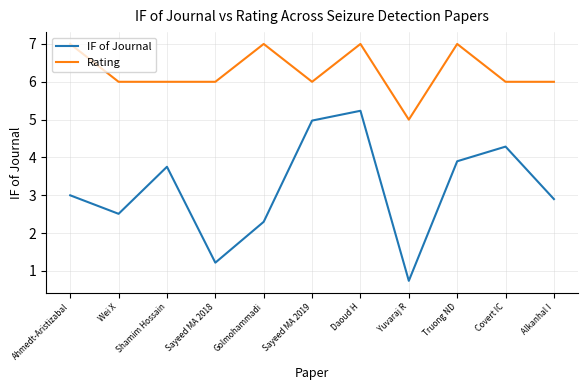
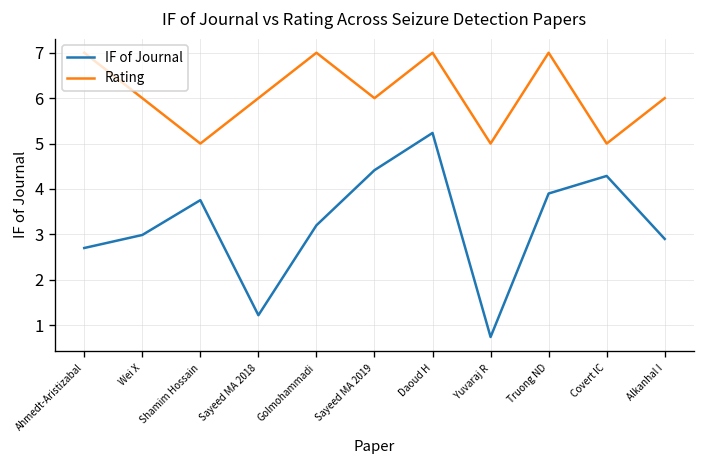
  {
    "IF of Journal": {
-     "Ahmedt-Aristizabal": 3.0,
-     "Wei X": 2.5,
+     "Ahmedt-Aristizabal": 2.7,
+     "Wei X": 3.0,
      "Shamim Hossain": 3.8,
      "Sayeed MA 2018": 1.2,
-     "Golmohammadi": 2.3,
-     "Sayeed MA 2019": 5.0,
+     "Golmohammadi": 3.2,
+     "Sayeed MA 2019": 4.4,
      "Daoud H": 5.2,
      "Yuvaraj R": 0.7,
      "Truong ND": 3.9,
      "Covert IC": 4.3,
      "Alkanhal I": 2.9
    },
    "Rating": {
      "Wei X": 6,
-     "Shamim Hossain": 6,
+     "Shamim Hossain": 5,
      "Sayeed MA 2018": 6,
      "Golmohammadi": 7,
      "Sayeed MA 2019": 6,
      "Daoud H": 7,
      "Yuvaraj R": 5,
      "Truong ND": 7,
-     "Covert IC": 6,
+     "Covert IC": 5,
      "Alkanhal I": 6
    }
  }
